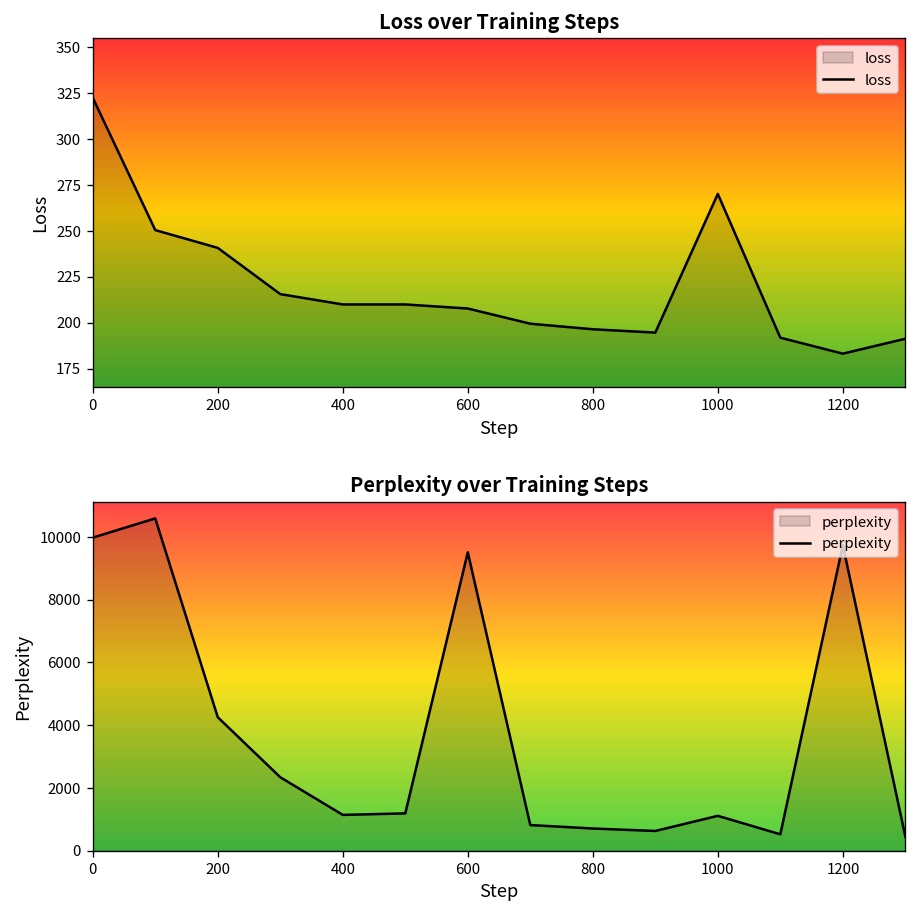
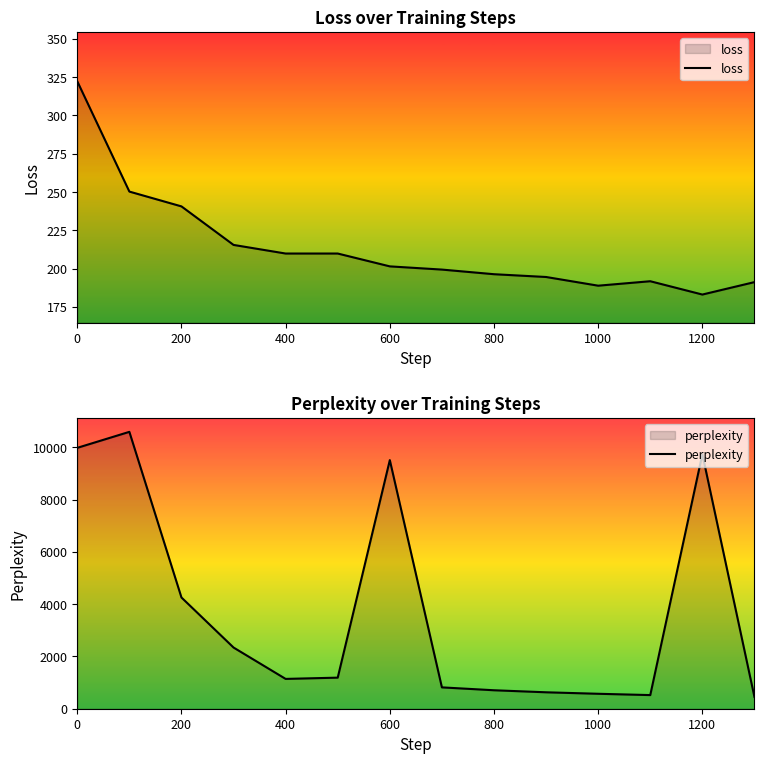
  {
    "Loss over Training Steps": {
      "0": 322,
      "200": 241,
      "400": 210,
-     "600": 208,
+     "600": 202,
      "800": 196,
-     "1000": 270,
+     "1000": 189,
      "1200": 183
    },
    "Perplexity over Training Steps": {
      "0": 10000,
      "200": 4300,
      "400": 1100,
      "600": 9500,
      "800": 700,
-     "1000": 1100
+     "1000": 600
    }
  }
